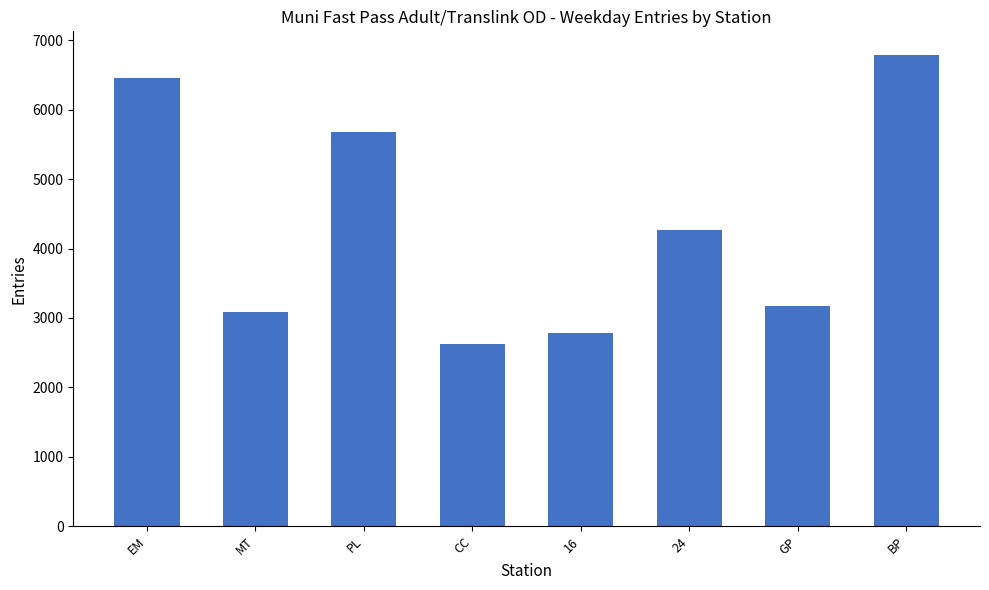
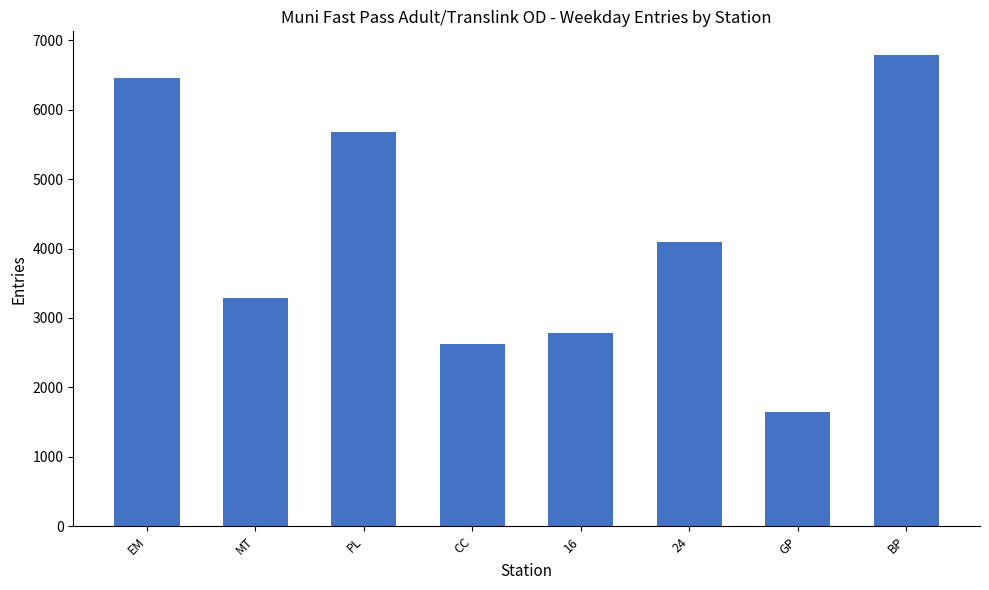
  {
    "EM": 6500,
-   "MT": 3100,
+   "MT": 3300,
    "PL": 5700,
    "CC": 2600,
    "16": 2800,
-   "24": 4300,
-   "GP": 3200,
+   "24": 4100,
+   "GP": 1600,
    "BP": 6800
  }
